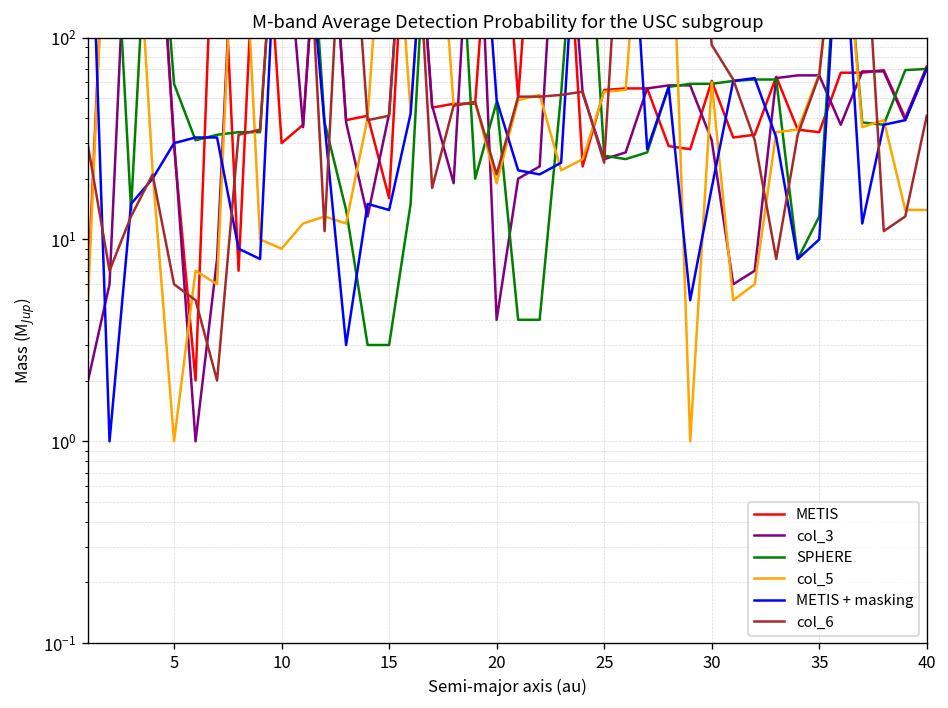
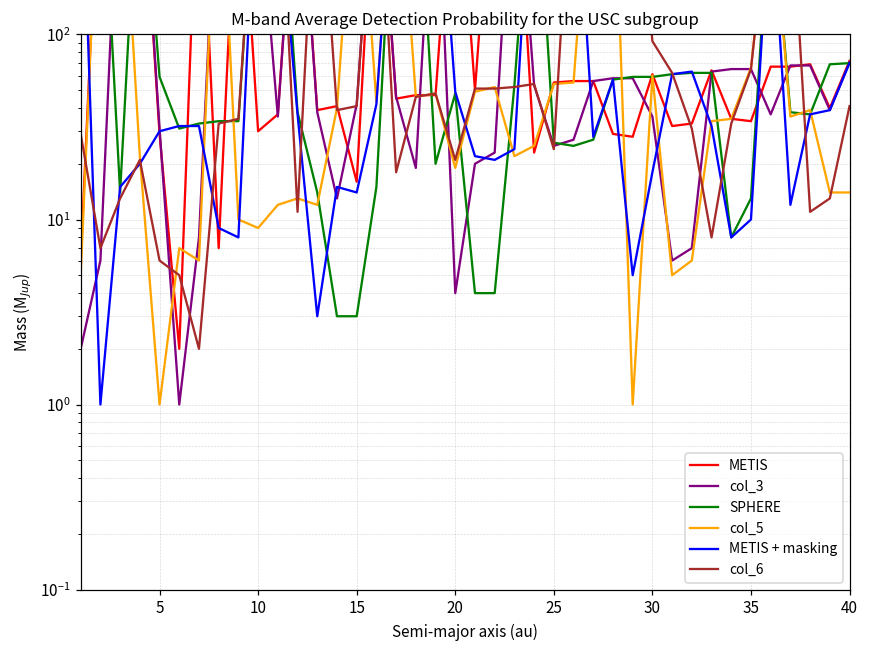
  {
    "METIS": {
      "10": 30,
      "15": 16,
      "35": 34
    },
    "col_3": {
      "20": 4,
      "25": 25,
-     "30": 31
+     "30": 36
    },
    "SPHERE": {
      "5": 59,
      "15": 3,
      "25": 26,
      "35": 13
    },
    "col_5": {
      "5": 1,
      "10": 9,
      "20": 19,
      "40": 14
    },
    "METIS + masking": {
      "15": 14,
      "30": 18,
      "35": 10
    },
    "col_6": {
      "5": 6,
      "20": 21,
      "25": 24,
      "30": 90,
      "40": 41
    }
  }
